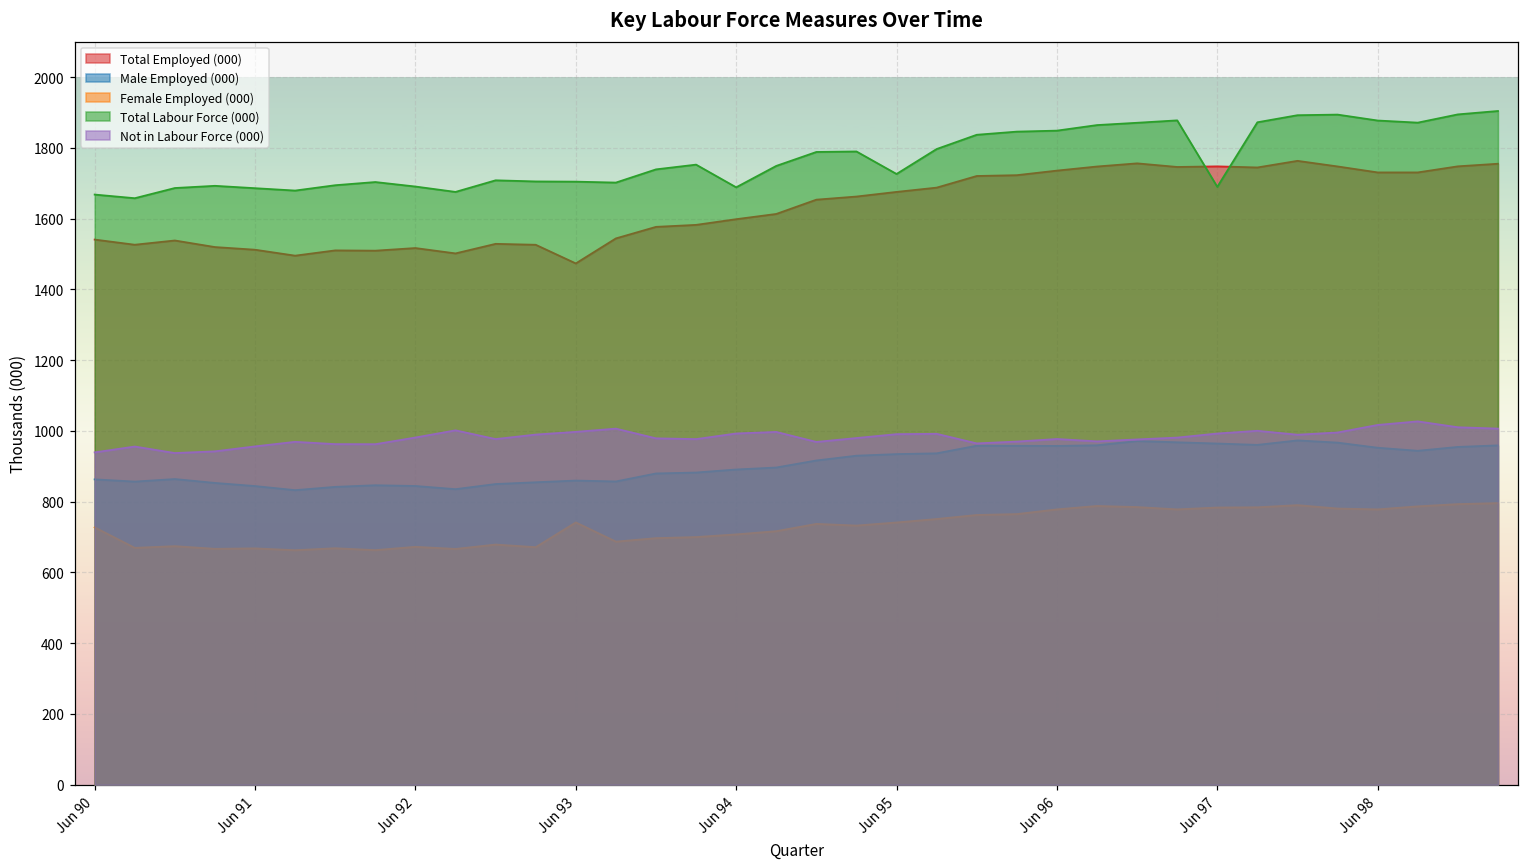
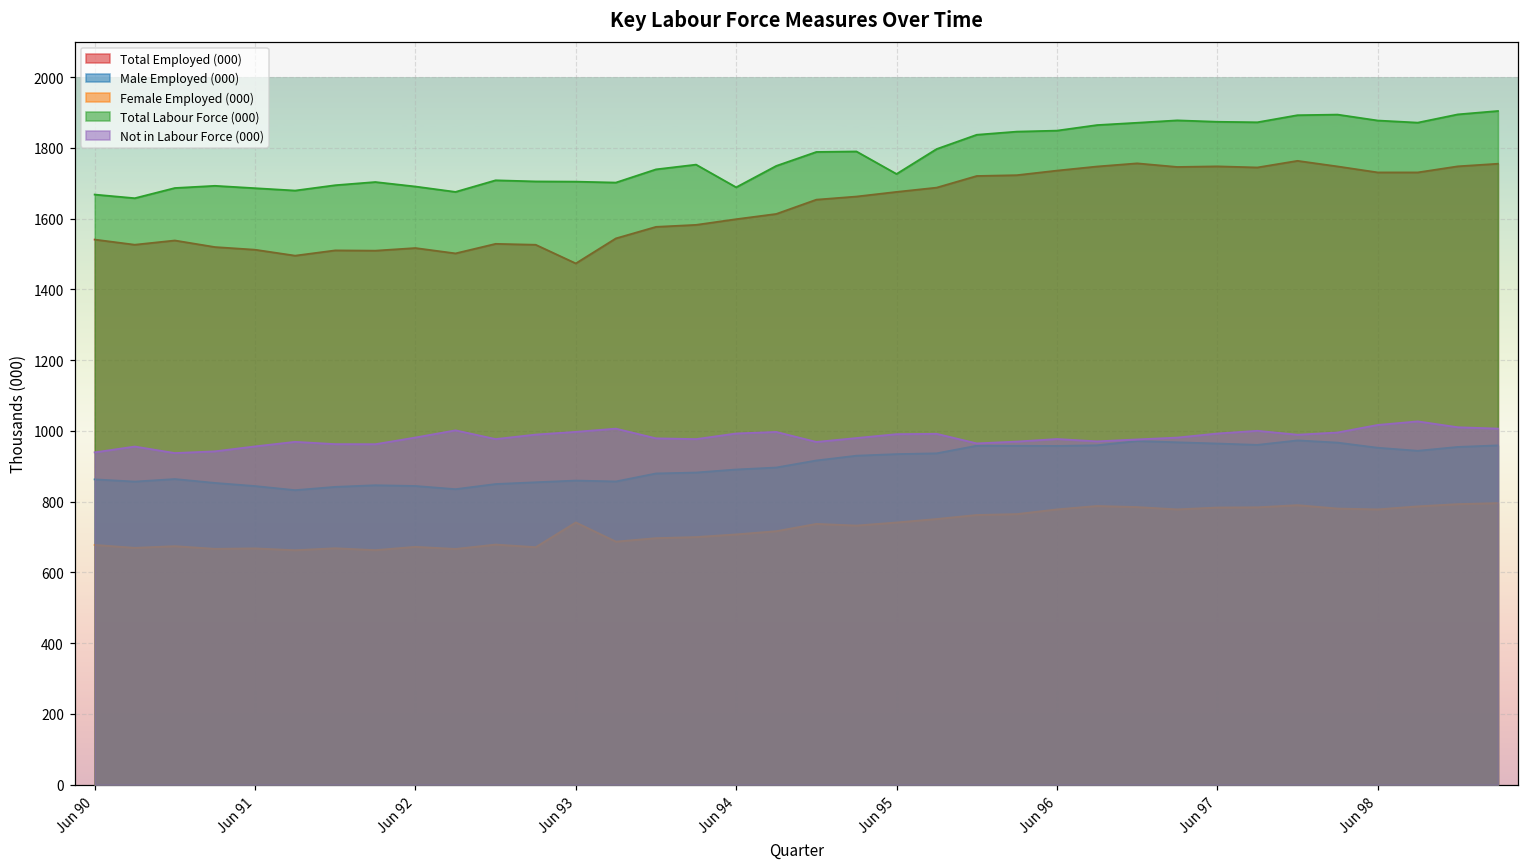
  {
    "Total Employed (000)": {
      "Jun 90": 1540,
      "Jun 91": 1510,
      "Jun 92": 1520,
      "Jun 93": 1470,
      "Jun 94": 1600,
      "Jun 95": 1680,
      "Jun 96": 1740,
      "Jun 97": 1750,
      "Jun 98": 1730
    },
    "Male Employed (000)": {
      "Jun 90": 860,
      "Jun 91": 840,
      "Jun 92": 840,
      "Jun 93": 860,
      "Jun 94": 890,
      "Jun 95": 930,
      "Jun 96": 960,
      "Jun 97": 960,
      "Jun 98": 950
    },
    "Female Employed (000)": {
-     "Jun 90": 730,
+     "Jun 90": 680,
      "Jun 91": 670,
      "Jun 92": 670,
      "Jun 93": 740,
      "Jun 94": 710,
      "Jun 95": 740,
      "Jun 96": 780,
      "Jun 97": 780,
      "Jun 98": 780
    },
    "Total Labour Force (000)": {
      "Jun 90": 1670,
      "Jun 91": 1690,
      "Jun 92": 1690,
      "Jun 93": 1700,
      "Jun 94": 1690,
      "Jun 95": 1730,
      "Jun 96": 1850,
-     "Jun 97": 1690,
+     "Jun 97": 1870,
      "Jun 98": 1880
    },
    "Not in Labour Force (000)": {
      "Jun 90": 940,
      "Jun 91": 960,
      "Jun 92": 980,
      "Jun 93": 1000,
      "Jun 94": 990,
      "Jun 95": 990,
      "Jun 96": 980,
      "Jun 97": 990,
      "Jun 98": 1020
    }
  }
